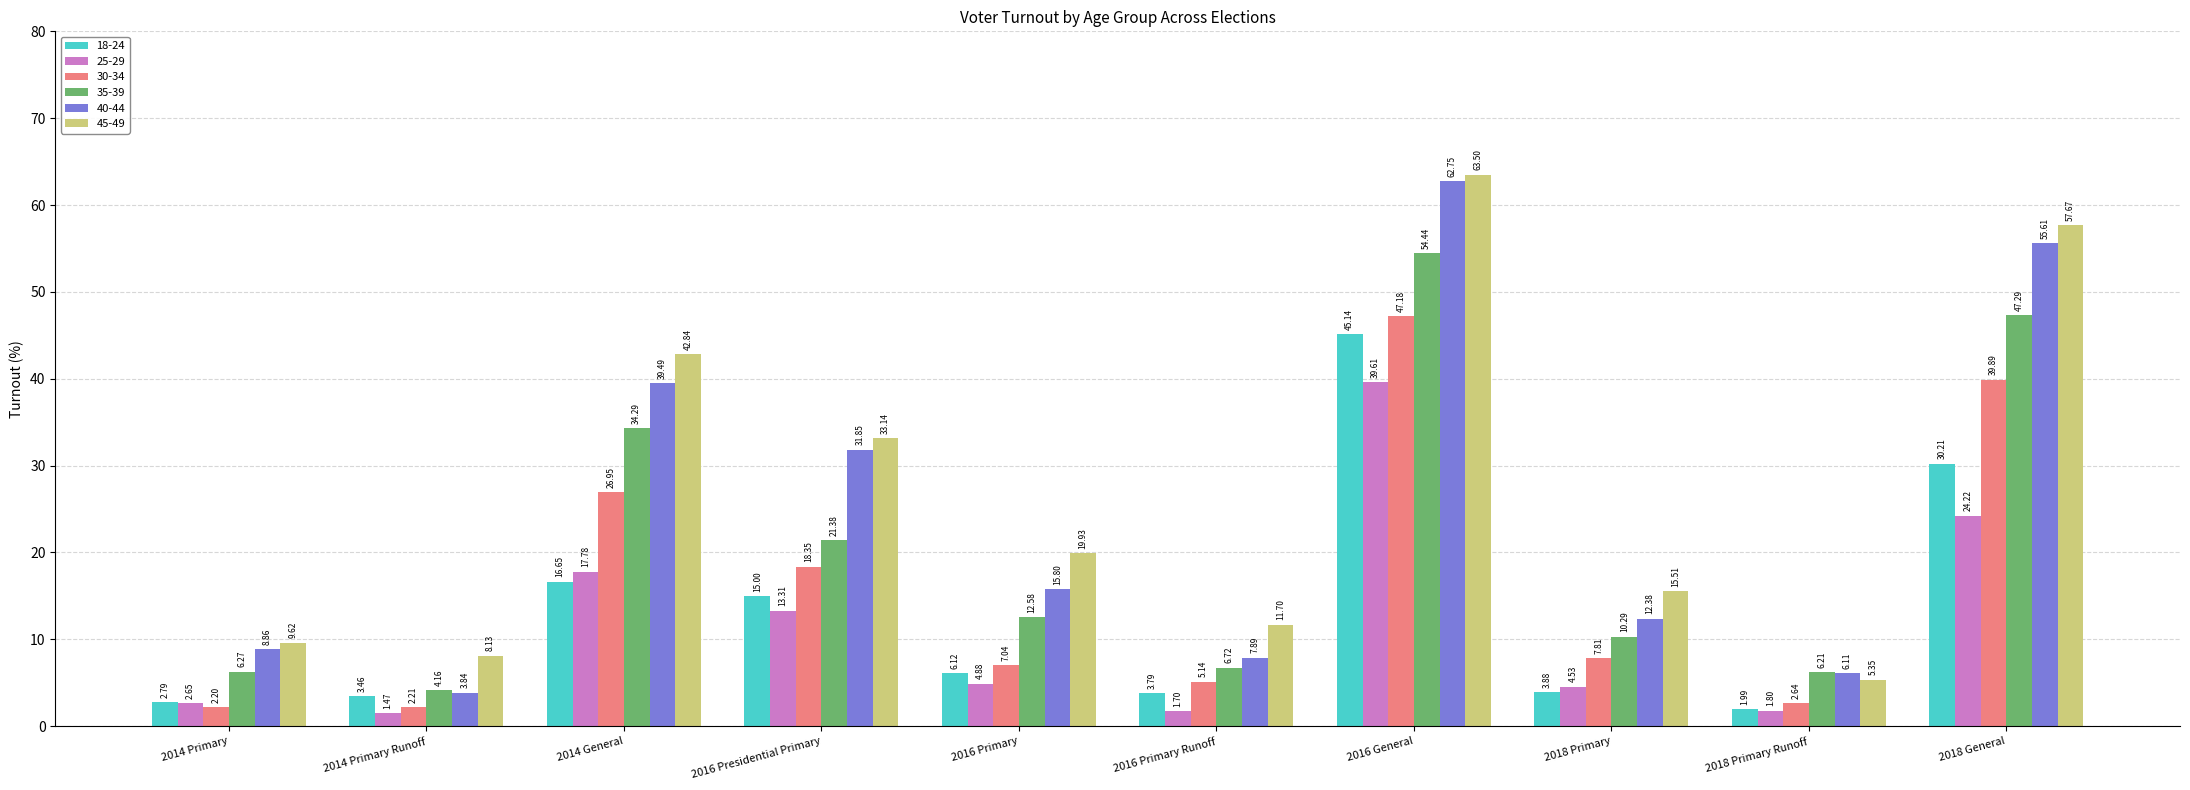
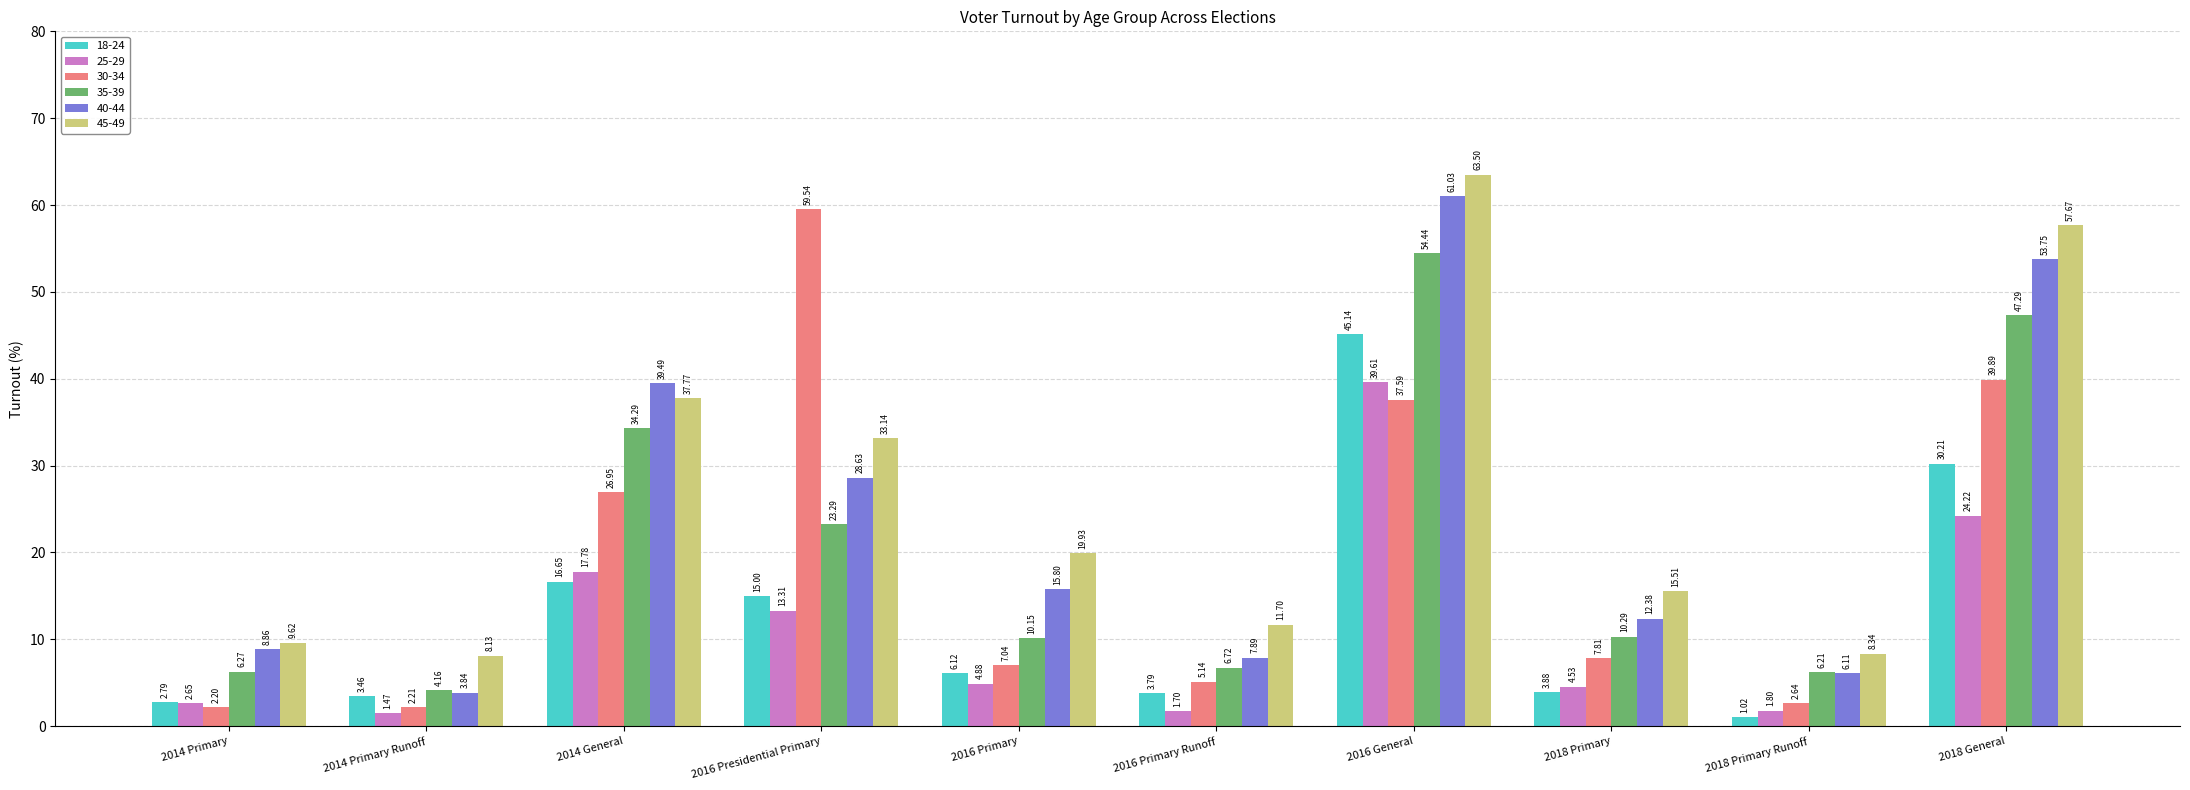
  {
    "18-24": {
      "2014 Primary": 2.79,
      "2014 Primary Runoff": 3.46,
      "2014 General": 16.65,
      "2016 Presidential Primary": 15.00,
      "2016 Primary": 6.12,
      "2016 Primary Runoff": 3.79,
      "2016 General": 45.14,
      "2018 Primary": 3.88,
-     "2018 Primary Runoff": 1.99,
+     "2018 Primary Runoff": 1.02,
      "2018 General": 30.21
    },
    "25-29": {
      "2014 Primary": 2.65,
      "2014 Primary Runoff": 1.47,
      "2014 General": 17.78,
      "2016 Presidential Primary": 13.31,
      "2016 Primary": 4.88,
      "2016 Primary Runoff": 1.70,
      "2016 General": 39.61,
      "2018 Primary": 4.53,
      "2018 Primary Runoff": 1.80,
      "2018 General": 24.22
    },
    "30-34": {
      "2014 Primary": 2.20,
      "2014 Primary Runoff": 2.21,
      "2014 General": 26.95,
-     "2016 Presidential Primary": 18.35,
+     "2016 Presidential Primary": 59.54,
      "2016 Primary": 7.04,
      "2016 Primary Runoff": 5.14,
-     "2016 General": 47.18,
+     "2016 General": 37.59,
      "2018 Primary": 7.81,
      "2018 Primary Runoff": 2.64,
      "2018 General": 39.89
    },
    "35-39": {
      "2014 Primary": 6.27,
      "2014 Primary Runoff": 4.16,
      "2014 General": 34.29,
-     "2016 Presidential Primary": 21.38,
-     "2016 Primary": 12.58,
+     "2016 Presidential Primary": 23.29,
+     "2016 Primary": 10.15,
      "2016 Primary Runoff": 6.72,
      "2016 General": 54.44,
      "2018 Primary": 10.29,
      "2018 Primary Runoff": 6.21,
      "2018 General": 47.29
    },
    "40-44": {
      "2014 Primary": 8.86,
      "2014 Primary Runoff": 3.84,
      "2014 General": 39.49,
-     "2016 Presidential Primary": 31.85,
+     "2016 Presidential Primary": 28.63,
      "2016 Primary": 15.80,
      "2016 Primary Runoff": 7.89,
-     "2016 General": 62.75,
+     "2016 General": 61.03,
      "2018 Primary": 12.38,
      "2018 Primary Runoff": 6.11,
-     "2018 General": 55.61
+     "2018 General": 53.75
    },
    "45-49": {
      "2014 Primary": 9.62,
      "2014 Primary Runoff": 8.13,
-     "2014 General": 42.84,
+     "2014 General": 37.77,
      "2016 Presidential Primary": 33.14,
      "2016 Primary": 19.93,
      "2016 Primary Runoff": 11.70,
      "2016 General": 63.50,
      "2018 Primary": 15.51,
-     "2018 Primary Runoff": 5.35,
+     "2018 Primary Runoff": 8.34,
      "2018 General": 57.67
    }
  }
